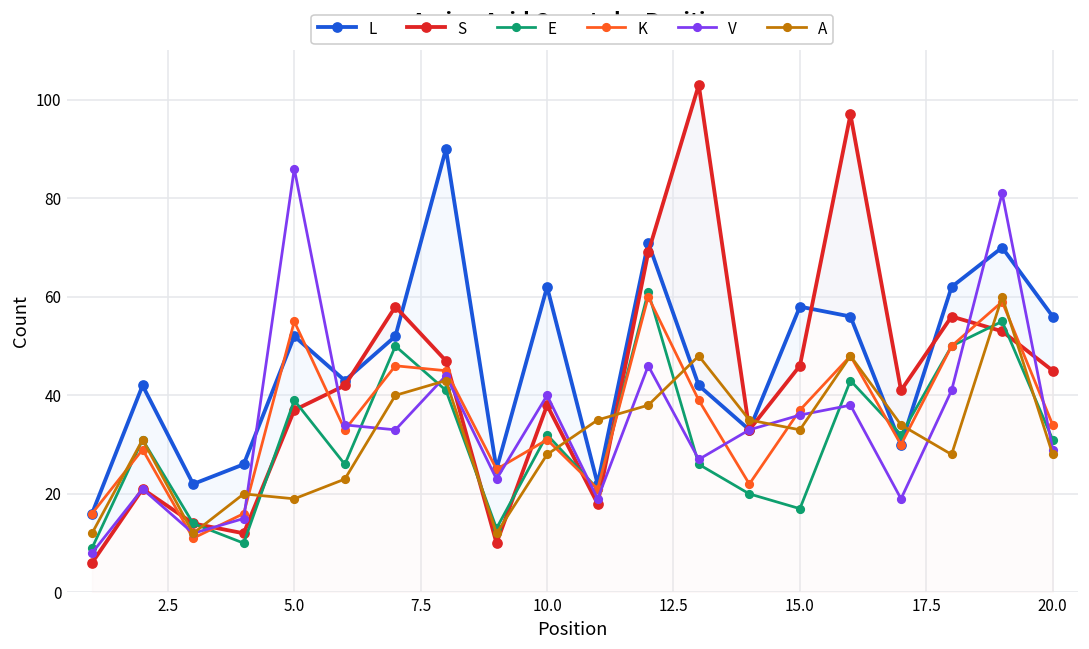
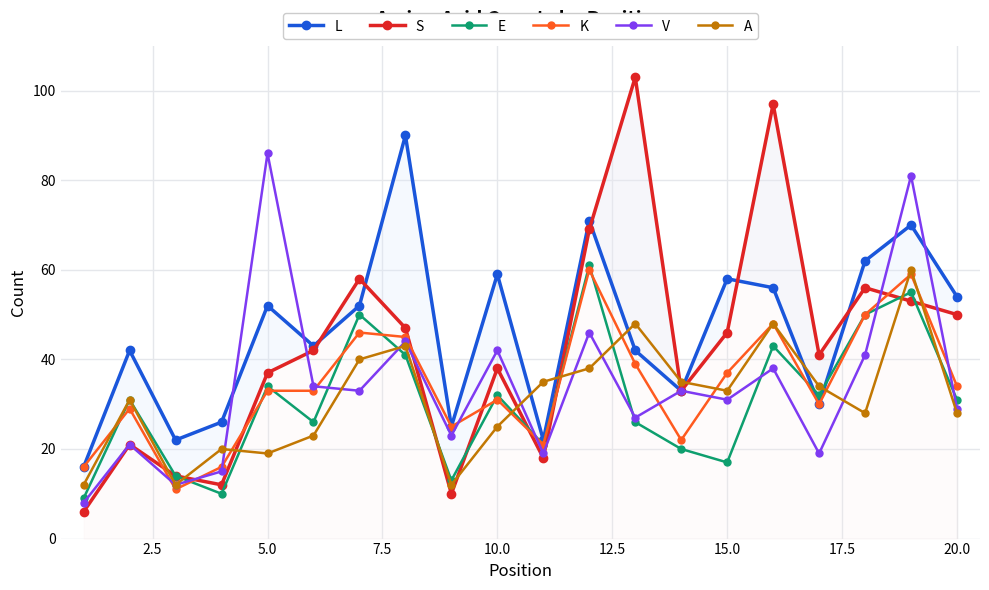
  {
    "L": {
-     "10.0": 62,
-     "20.0": 56
+     "10.0": 59,
+     "20.0": 54
    },
    "S": {
      "5.0": 37,
      "10.0": 38,
      "15.0": 46,
-     "20.0": 45
+     "20.0": 50
    },
    "E": {
-     "5.0": 39,
+     "5.0": 34,
      "10.0": 32,
      "15.0": 17,
      "20.0": 31
    },
    "K": {
-     "5.0": 55,
+     "5.0": 33,
      "10.0": 31,
      "15.0": 37,
      "20.0": 34
    },
    "V": {
      "5.0": 86,
-     "10.0": 40,
-     "15.0": 36,
+     "10.0": 42,
+     "15.0": 31,
      "20.0": 29
    },
    "A": {
      "5.0": 19,
-     "10.0": 28,
+     "10.0": 25,
      "15.0": 33,
      "20.0": 28
    }
  }
